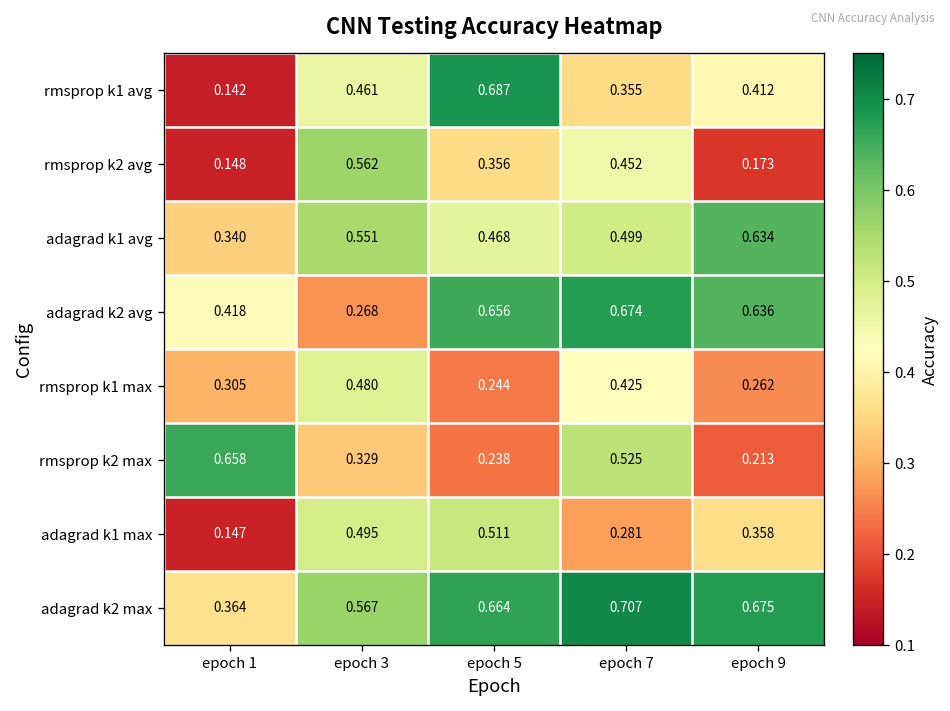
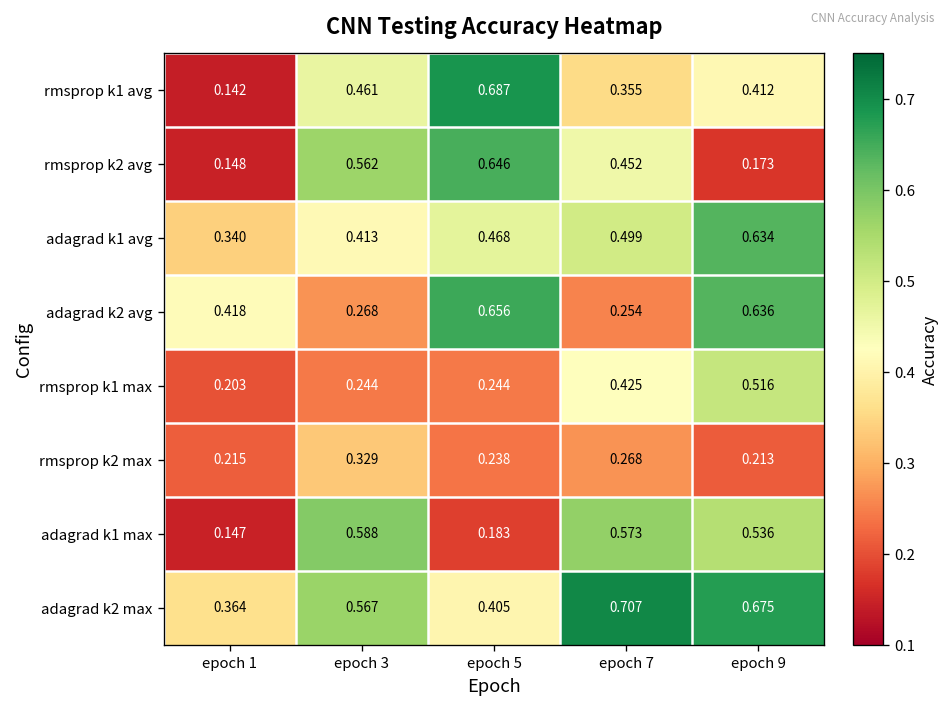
  {
    "rmsprop k1 avg": {
      "epoch 1": 0.142,
      "epoch 3": 0.461,
      "epoch 5": 0.687,
      "epoch 7": 0.355,
      "epoch 9": 0.412
    },
    "rmsprop k2 avg": {
      "epoch 1": 0.148,
      "epoch 3": 0.562,
-     "epoch 5": 0.356,
+     "epoch 5": 0.646,
      "epoch 7": 0.452,
      "epoch 9": 0.173
    },
    "adagrad k1 avg": {
      "epoch 1": 0.340,
-     "epoch 3": 0.551,
+     "epoch 3": 0.413,
      "epoch 5": 0.468,
      "epoch 7": 0.499,
      "epoch 9": 0.634
    },
    "adagrad k2 avg": {
      "epoch 1": 0.418,
      "epoch 3": 0.268,
      "epoch 5": 0.656,
-     "epoch 7": 0.674,
+     "epoch 7": 0.254,
      "epoch 9": 0.636
    },
    "rmsprop k1 max": {
-     "epoch 1": 0.305,
-     "epoch 3": 0.480,
+     "epoch 1": 0.203,
+     "epoch 3": 0.244,
      "epoch 5": 0.244,
      "epoch 7": 0.425,
-     "epoch 9": 0.262
+     "epoch 9": 0.516
    },
    "rmsprop k2 max": {
-     "epoch 1": 0.658,
+     "epoch 1": 0.215,
      "epoch 3": 0.329,
      "epoch 5": 0.238,
-     "epoch 7": 0.525,
+     "epoch 7": 0.268,
      "epoch 9": 0.213
    },
    "adagrad k1 max": {
      "epoch 1": 0.147,
-     "epoch 3": 0.495,
-     "epoch 5": 0.511,
-     "epoch 7": 0.281,
-     "epoch 9": 0.358
+     "epoch 3": 0.588,
+     "epoch 5": 0.183,
+     "epoch 7": 0.573,
+     "epoch 9": 0.536
    },
    "adagrad k2 max": {
      "epoch 1": 0.364,
      "epoch 3": 0.567,
-     "epoch 5": 0.664,
+     "epoch 5": 0.405,
      "epoch 7": 0.707,
      "epoch 9": 0.675
    }
  }
